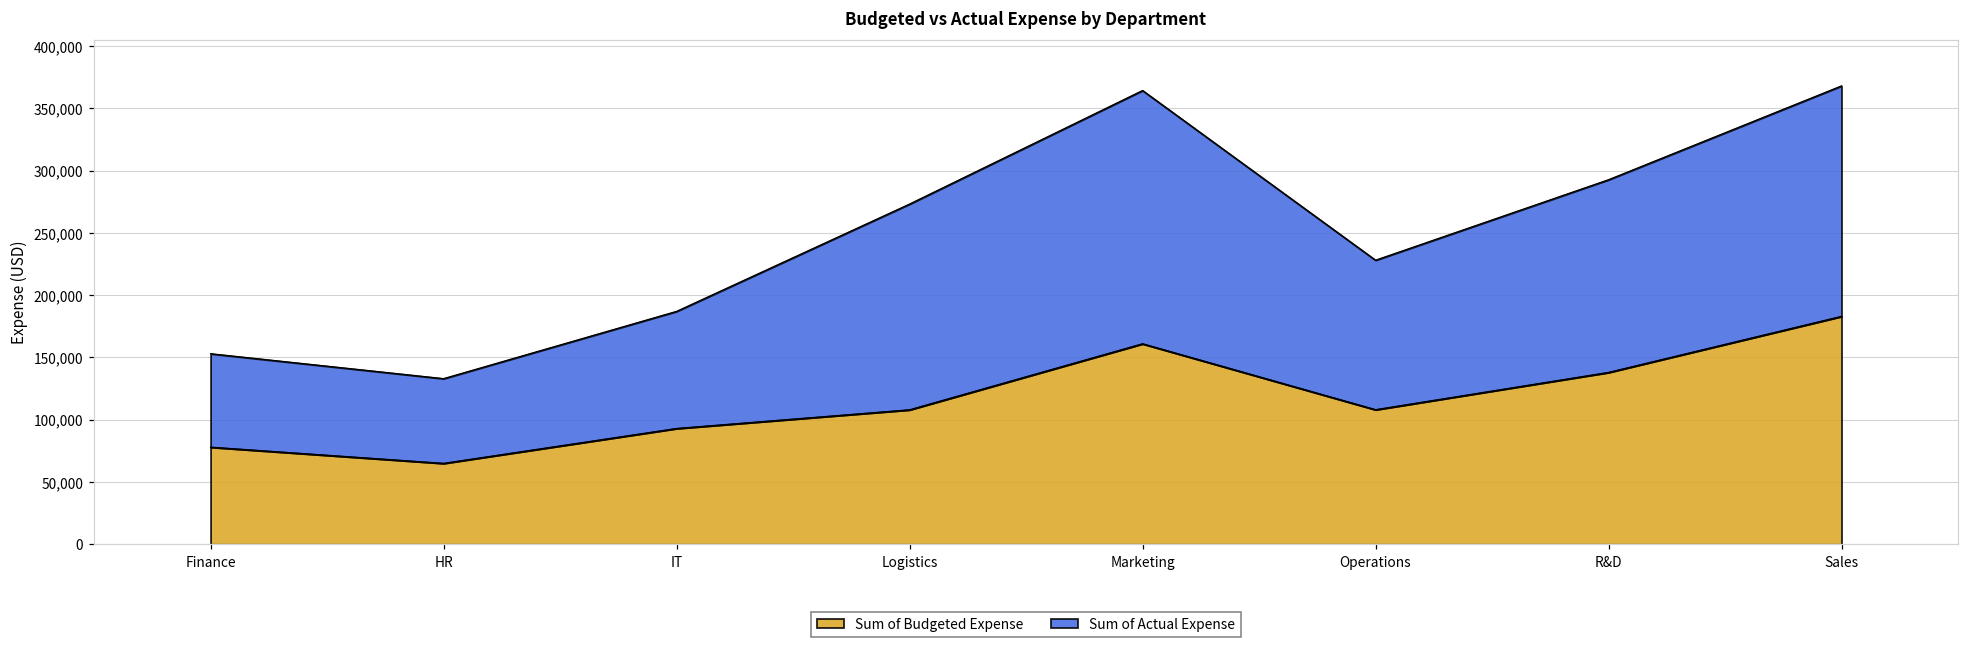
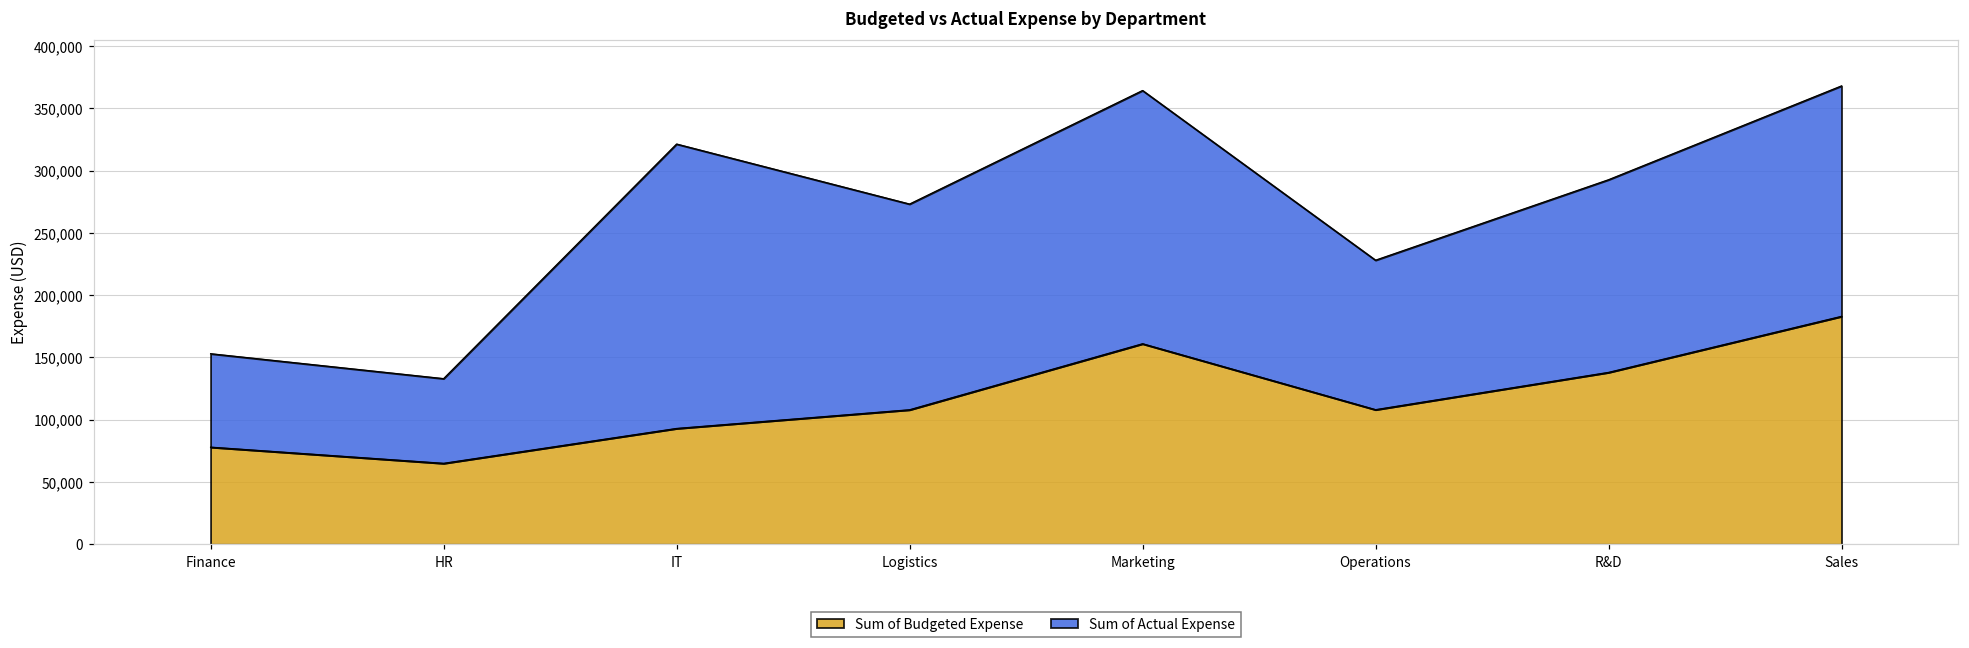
  {
    "Sum of Budgeted Expense": {
      "Finance": "78,000",
      "HR": "65,000",
      "IT": "93,000",
      "Logistics": "108,000",
      "Marketing": "161,000",
      "Operations": "108,000",
      "R&D": "138,000",
      "Sales": "183,000"
    },
    "Sum of Actual Expense": {
      "Finance": "75,000",
      "HR": "68,000",
-     "IT": "94,000",
+     "IT": "228,000",
      "Logistics": "165,000",
      "Marketing": "203,000",
      "Operations": "120,000",
      "R&D": "155,000",
      "Sales": "185,000"
    }
  }
